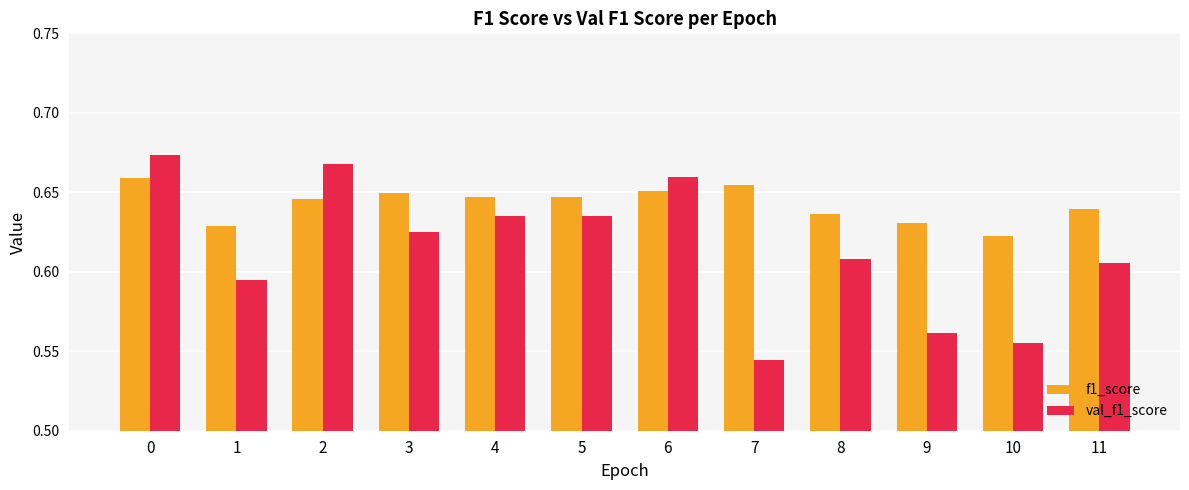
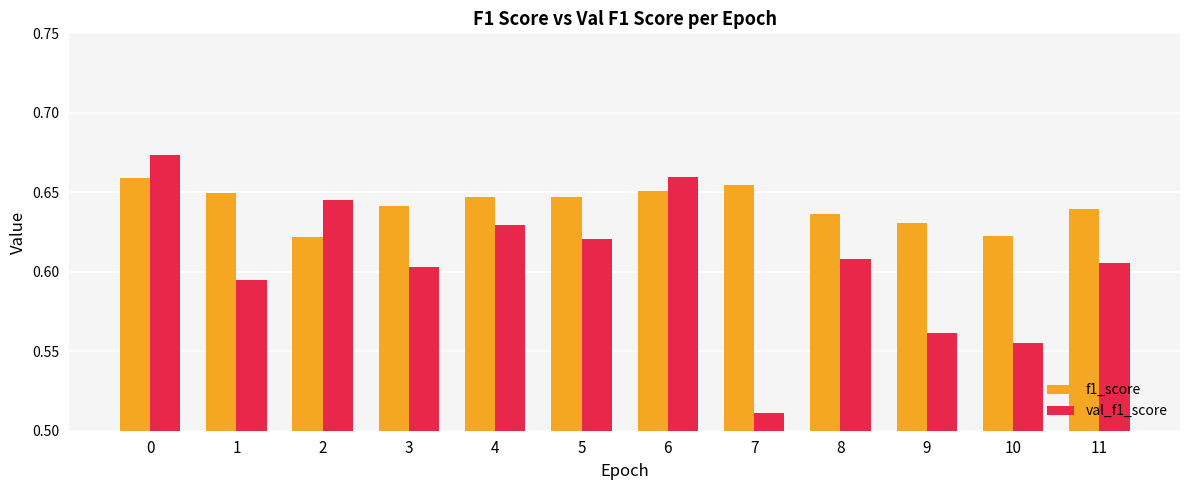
  {
    "f1_score": {
      "0": 0.659,
-     "1": 0.629,
-     "2": 0.646,
-     "3": 0.650,
+     "1": 0.649,
+     "2": 0.622,
+     "3": 0.641,
      "4": 0.647,
      "5": 0.647,
      "6": 0.651,
      "7": 0.655,
      "8": 0.637,
      "9": 0.631,
      "10": 0.622,
      "11": 0.639
    },
    "val_f1_score": {
      "0": 0.674,
      "1": 0.595,
-     "2": 0.668,
-     "3": 0.625,
-     "4": 0.635,
-     "5": 0.635,
+     "2": 0.645,
+     "3": 0.603,
+     "4": 0.629,
+     "5": 0.621,
      "6": 0.660,
-     "7": 0.545,
+     "7": 0.511,
      "8": 0.608,
      "9": 0.561,
      "10": 0.555,
      "11": 0.605
    }
  }
